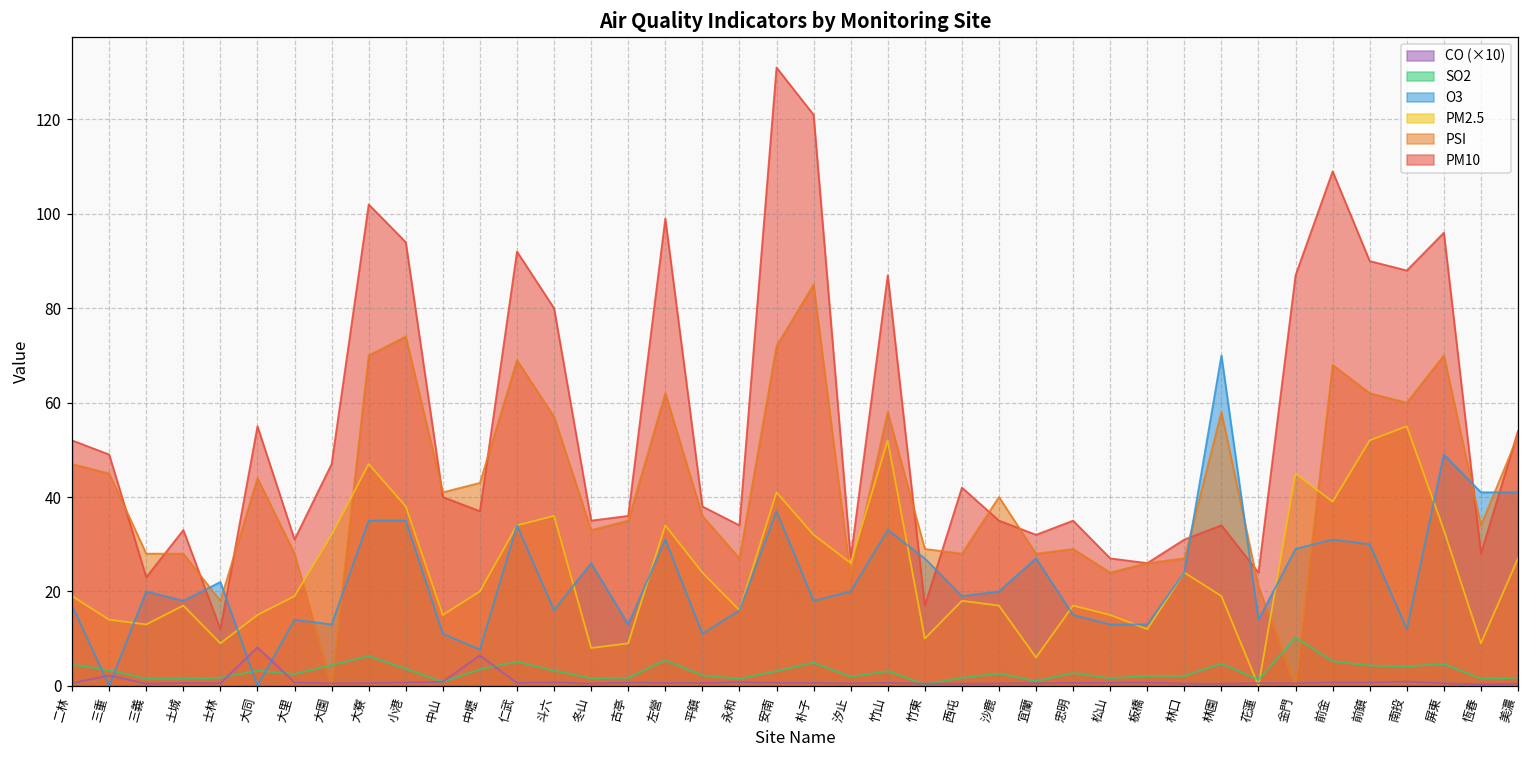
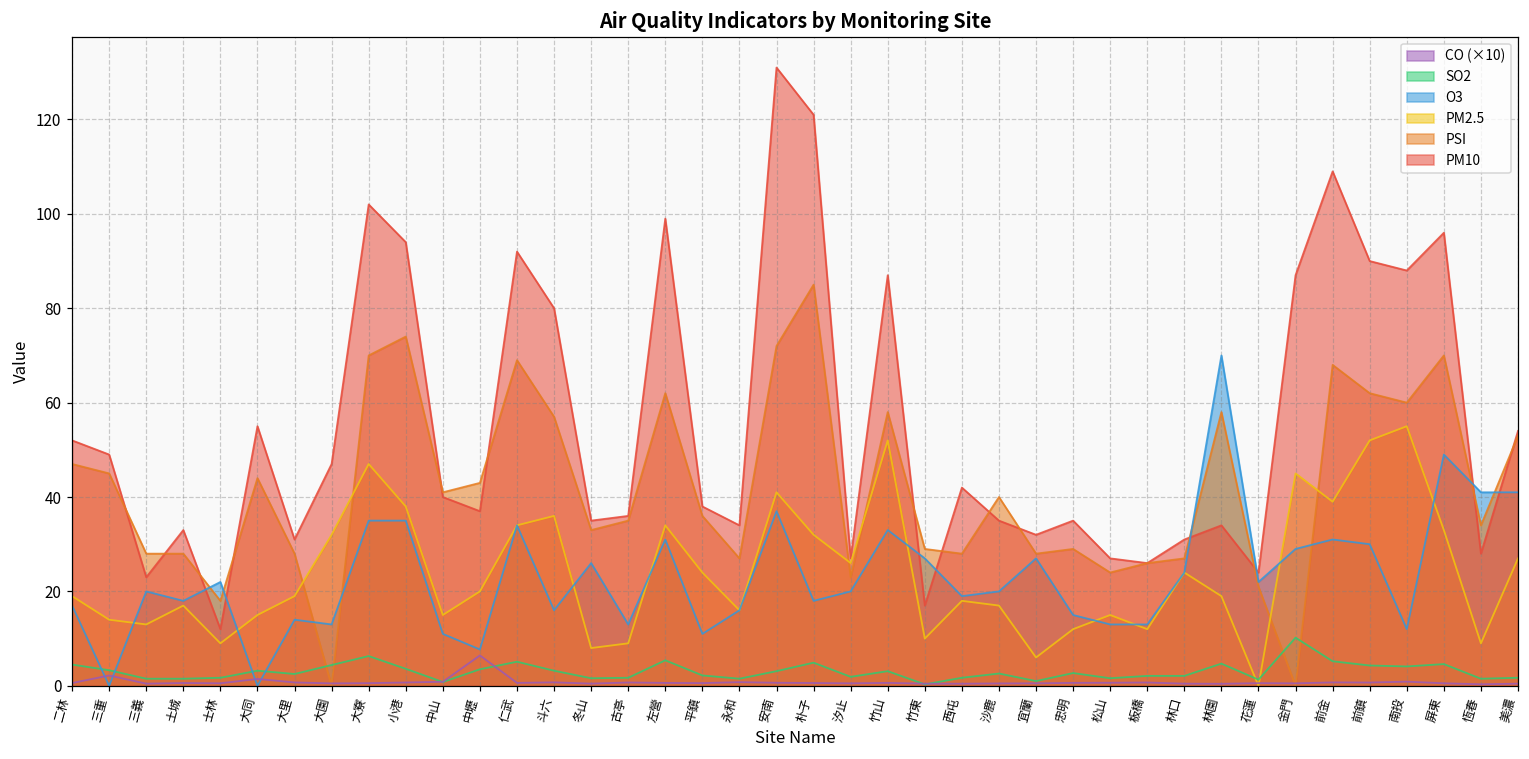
  {
    "CO (×10)": {
      "二林": 1,
      "三重": 2,
      "三義": 0,
      "土城": 1,
      "士林": 1,
-     "大同": 8,
+     "大同": 1,
      "大里": 1,
      "大寮": 1,
      "小港": 1,
      "中壢": 6,
      "仁武": 1,
      "斗六": 1,
      "冬山": 0,
      "古亭": 1,
      "左營": 1,
      "平鎮": 1,
      "永和": 1,
      "安南": 1,
      "朴子": 1,
      "汐止": 1,
      "竹山": 1,
      "西屯": 0,
      "沙鹿": 1,
      "忠明": 1,
      "松山": 1,
      "板橋": 1,
      "林口": 0,
      "林園": 0,
      "前金": 1,
      "前鎮": 1,
      "南投": 1,
      "屏東": 1,
      "恆春": 0,
      "美濃": 0
    },
    "SO2": {
      "二林": 5,
      "三重": 3,
      "三義": 2,
      "土城": 2,
      "士林": 2,
      "大同": 3,
      "大里": 3,
      "大園": 4,
      "大寮": 6,
      "小港": 4,
      "中壢": 4,
      "仁武": 5,
      "斗六": 3,
      "冬山": 2,
      "古亭": 2,
      "左營": 5,
      "平鎮": 2,
      "永和": 2,
      "安南": 3,
      "朴子": 5,
      "汐止": 2,
      "竹山": 3,
      "西屯": 2,
      "沙鹿": 3,
      "忠明": 3,
      "松山": 2,
      "板橋": 2,
      "林口": 2,
      "林園": 5,
      "花蓮": 1,
      "金門": 10,
      "前金": 5,
      "前鎮": 4,
      "南投": 4,
      "屏東": 5,
      "恆春": 2,
      "美濃": 2
    },
    "O3": {
      "二林": 17,
      "三重": 0,
      "三義": 20,
      "土城": 18,
      "士林": 22,
      "大同": 0,
      "大里": 14,
      "大園": 13,
      "大寮": 35,
      "小港": 35,
      "中山": 11,
      "中壢": 8,
      "斗六": 16,
      "冬山": 26,
      "古亭": 13,
      "左營": 31,
      "平鎮": 11,
      "安南": 37,
      "朴子": 18,
      "汐止": 20,
      "竹山": 33,
      "竹東": 27,
      "西屯": 19,
      "沙鹿": 20,
      "宜蘭": 27,
      "忠明": 15,
      "松山": 13,
      "板橋": 13,
      "林園": 70,
-     "花蓮": 14,
+     "花蓮": 22,
      "金門": 29,
      "前金": 31,
      "前鎮": 30,
      "南投": 12,
      "屏東": 49,
      "恆春": 41,
      "美濃": 41
    },
    "PM2.5": {
      "二林": 19,
      "三重": 14,
      "三義": 13,
      "土城": 17,
      "士林": 9,
      "大同": 15,
      "大里": 19,
      "大園": 32,
      "大寮": 47,
      "小港": 38,
      "中山": 15,
      "中壢": 20,
      "斗六": 36,
      "冬山": 8,
      "古亭": 9,
      "左營": 34,
      "平鎮": 24,
      "安南": 41,
      "朴子": 32,
      "汐止": 26,
      "竹山": 52,
      "竹東": 10,
      "西屯": 18,
      "沙鹿": 17,
      "宜蘭": 6,
-     "忠明": 17,
+     "忠明": 12,
      "松山": 15,
      "板橋": 12,
      "林園": 19,
      "金門": 45,
      "前金": 39,
      "前鎮": 52,
      "南投": 55,
      "屏東": 33,
      "恆春": 9,
      "美濃": 27
    }
  }
